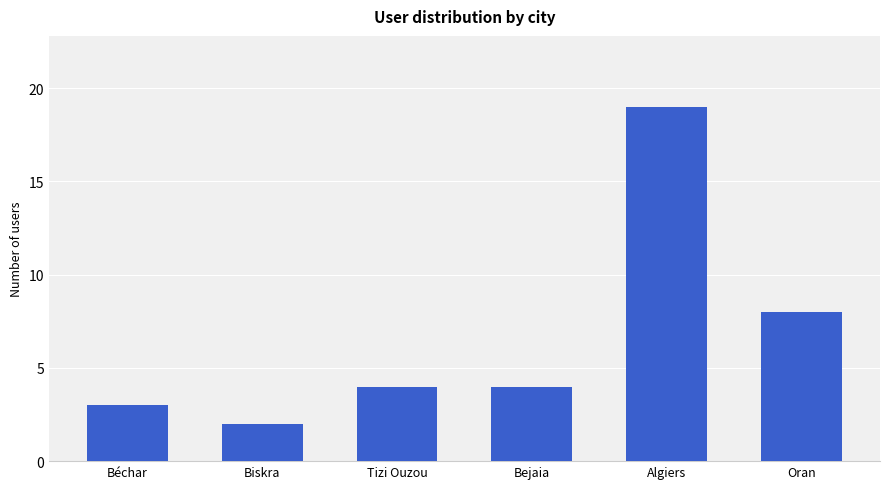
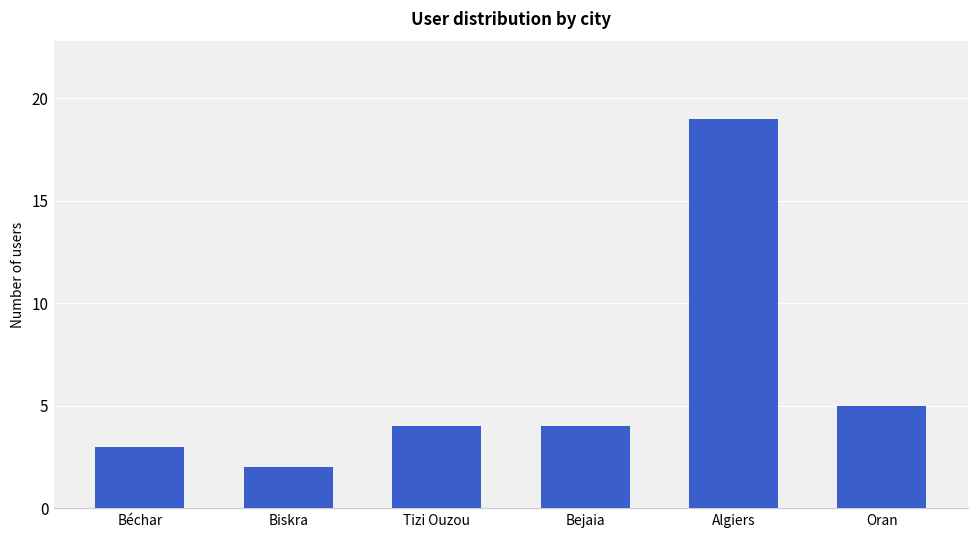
  {
    "Béchar": 3,
    "Biskra": 2,
    "Tizi Ouzou": 4,
    "Bejaia": 4,
    "Algiers": 19,
-   "Oran": 8
+   "Oran": 5
  }
